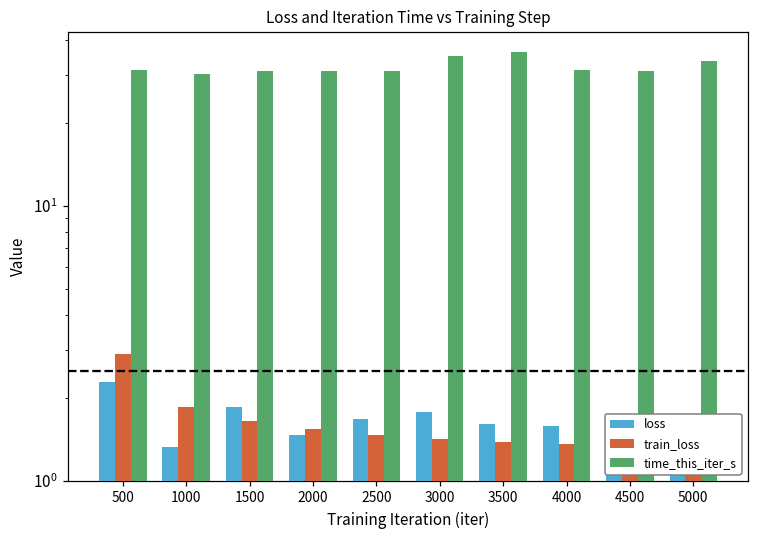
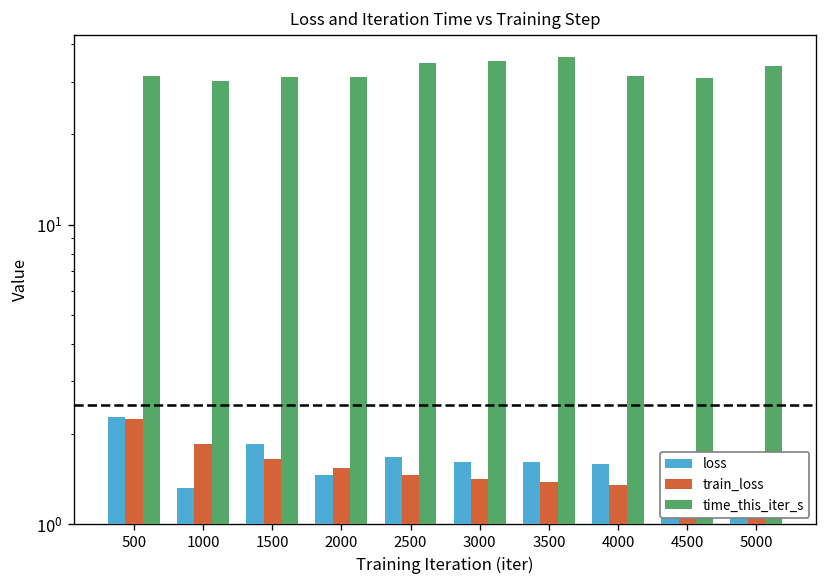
  {
    "loss": {
      "500": 2.3,
      "1000": 1.3,
      "1500": 1.8,
      "2000": 1.5,
      "2500": 1.7,
-     "3000": 1.8,
+     "3000": 1.6,
      "3500": 1.6,
      "4000": 1.6
    },
    "train_loss": {
-     "500": 2.9,
+     "500": 2.2,
      "1000": 1.9,
      "1500": 1.7,
      "2000": 1.5,
      "2500": 1.5,
      "3000": 1.4,
      "3500": 1.4,
      "4000": 1.4
    },
    "time_this_iter_s": {
      "500": 31,
      "1000": 30,
      "1500": 31,
      "2000": 31,
-     "2500": 31,
+     "2500": 35,
      "3000": 35,
      "3500": 36,
      "4000": 31,
      "4500": 31,
      "5000": 34
    }
  }
